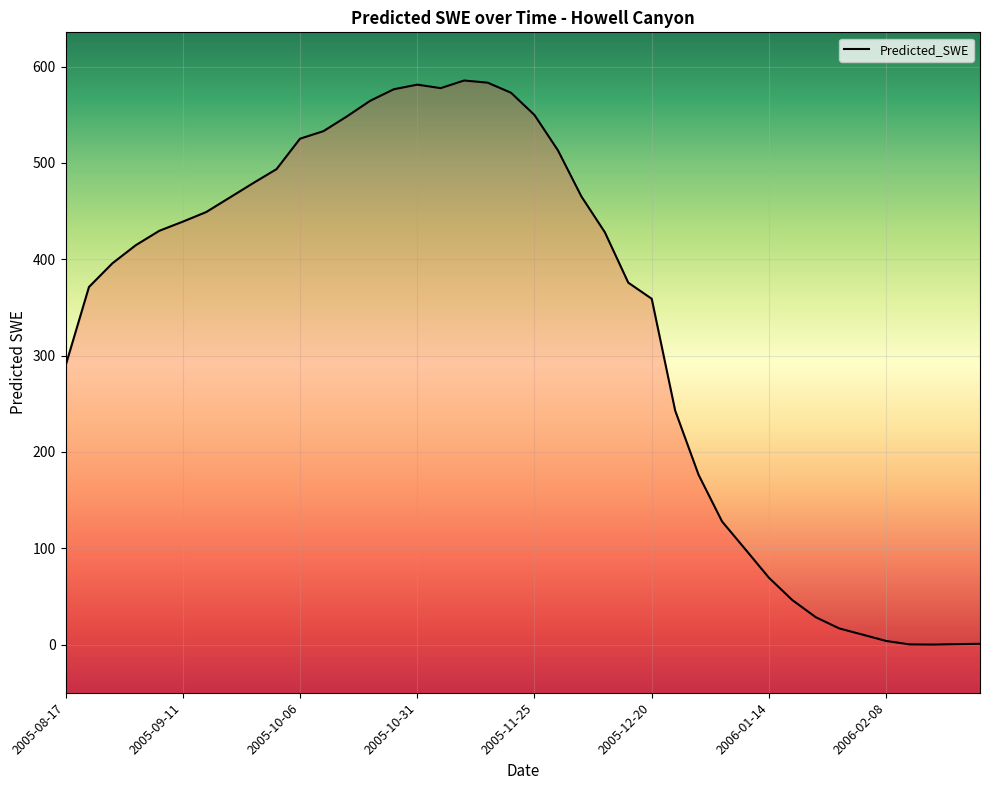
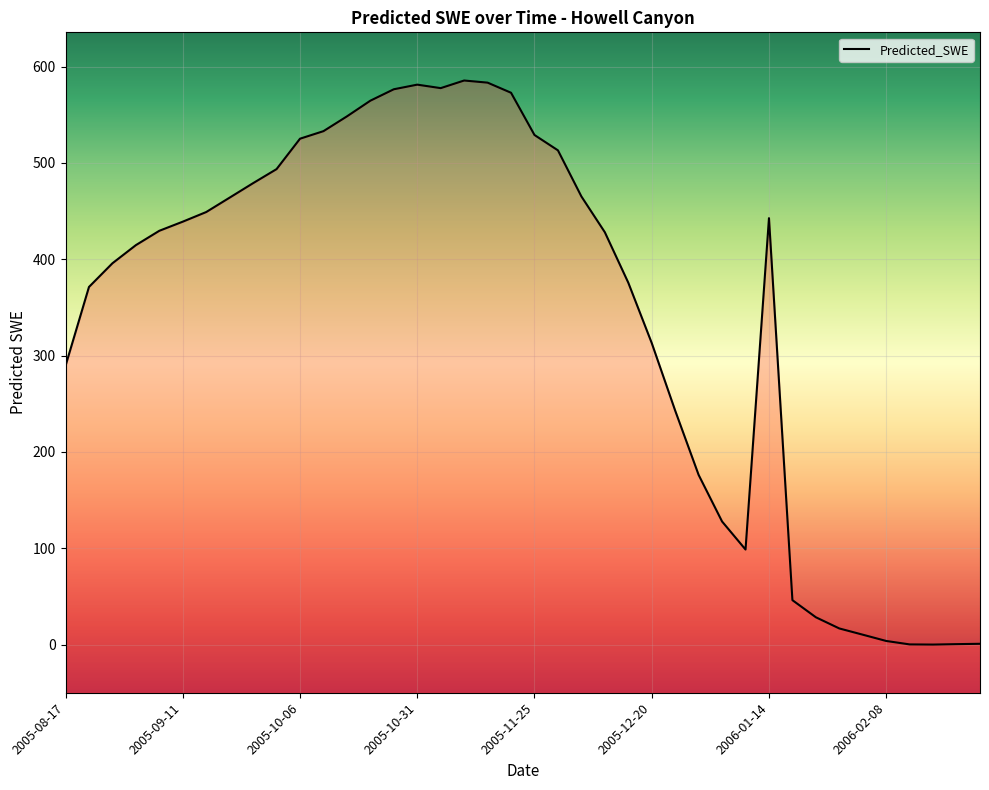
  {
    "2005-08-17": 290,
    "2005-09-11": 440,
    "2005-10-06": 530,
    "2005-10-31": 580,
-   "2005-11-25": 550,
-   "2005-12-20": 360,
-   "2006-01-14": 70,
+   "2005-11-25": 530,
+   "2005-12-20": 310,
+   "2006-01-14": 440,
    "2006-02-08": 0
  }
